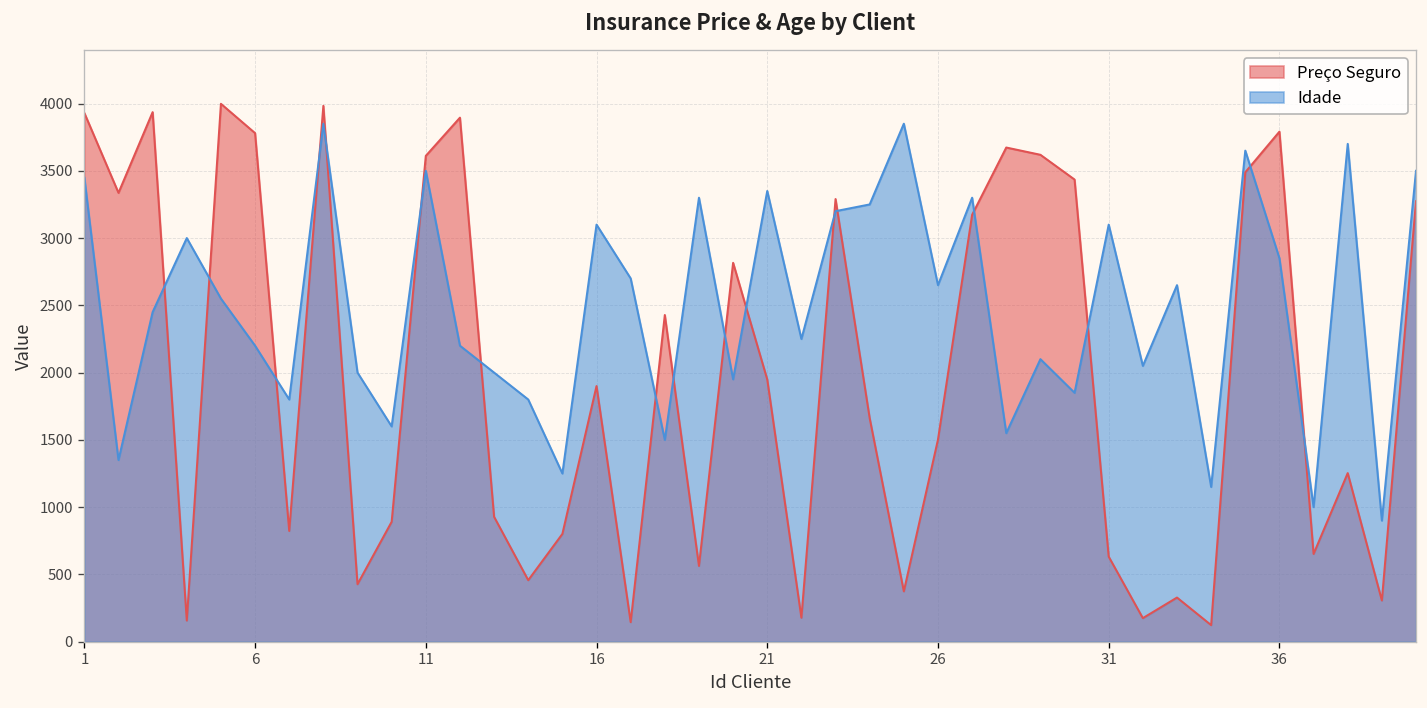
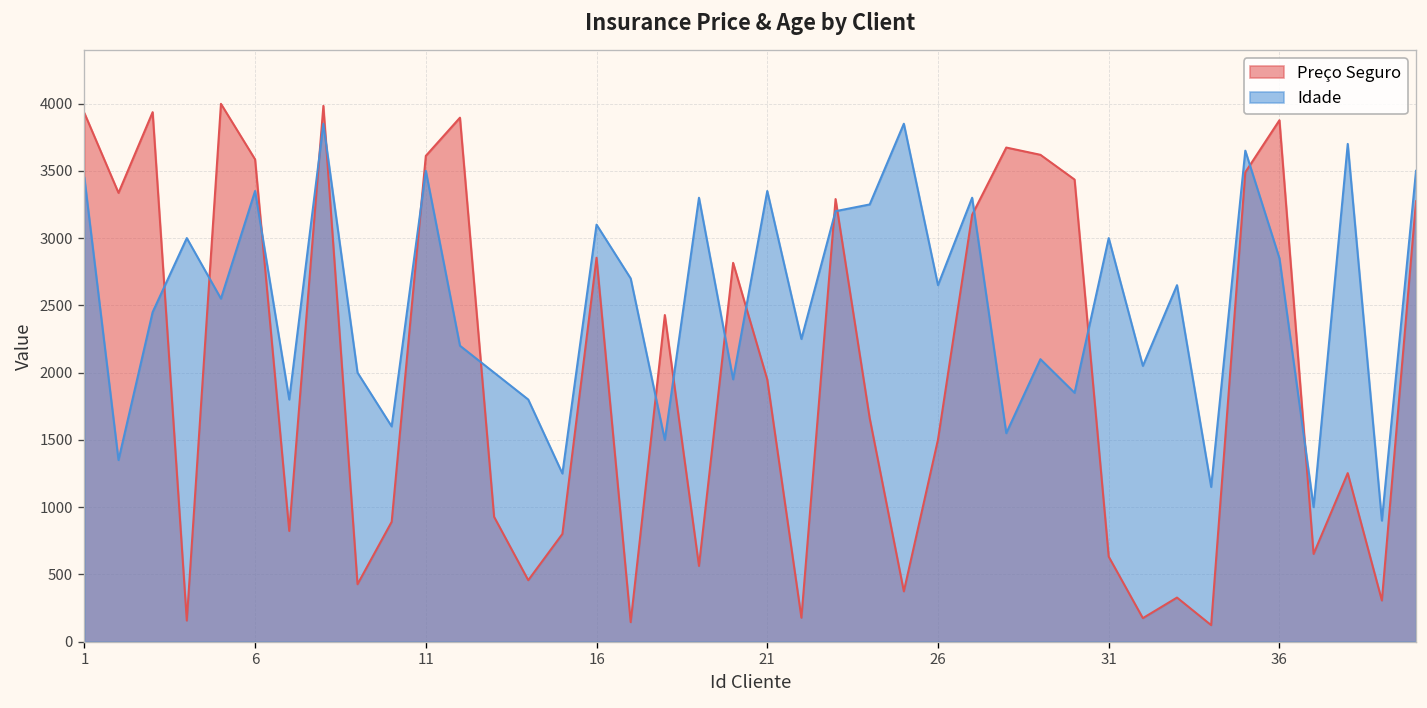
  {
    "Preço Seguro": {
      "1": 3930,
-     "6": 3780,
+     "6": 3590,
      "11": 3610,
-     "16": 1900,
+     "16": 2850,
      "21": 1950,
      "26": 1500,
      "31": 630,
-     "36": 3790
+     "36": 3880
    },
    "Idade": {
      "1": 3450,
-     "6": 2200,
+     "6": 3350,
      "11": 3500,
      "16": 3100,
      "21": 3350,
      "26": 2650,
-     "31": 3100,
+     "31": 3000,
      "36": 2850
    }
  }
